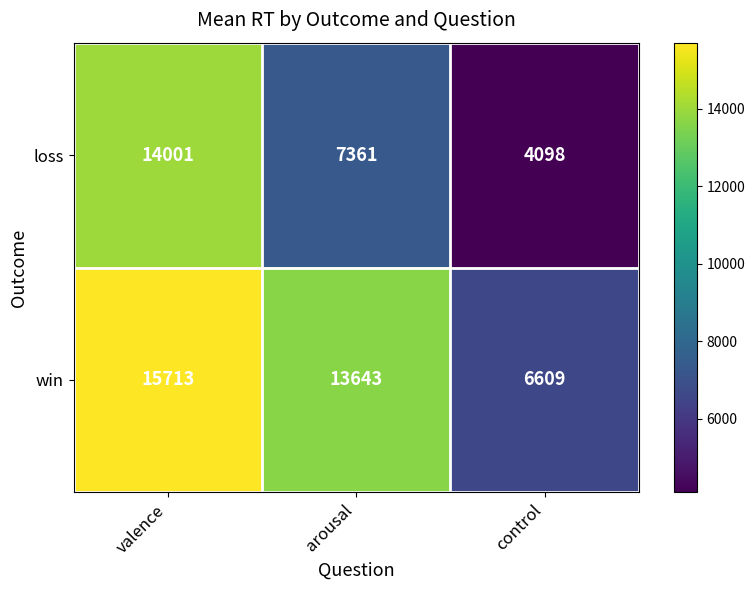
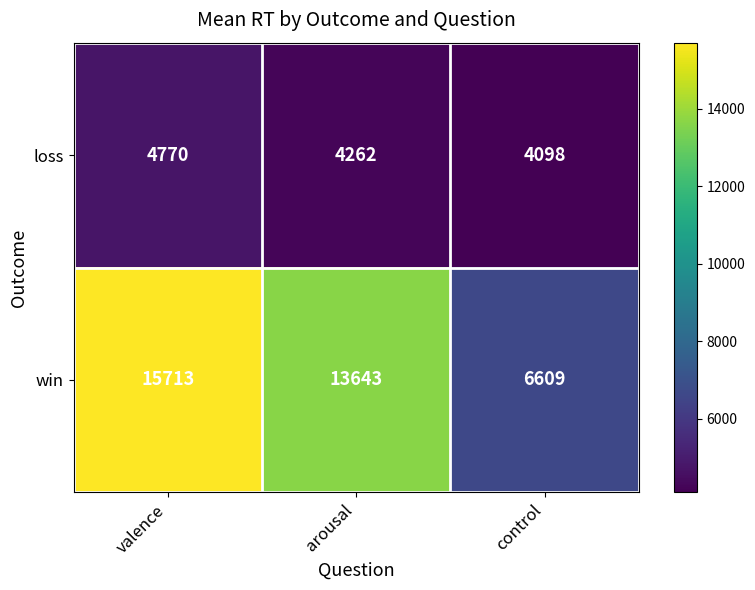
  {
    "loss": {
-     "valence": 14001,
-     "arousal": 7361,
+     "valence": 4770,
+     "arousal": 4262,
      "control": 4098
    },
    "win": {
      "valence": 15713,
      "arousal": 13643,
      "control": 6609
    }
  }
